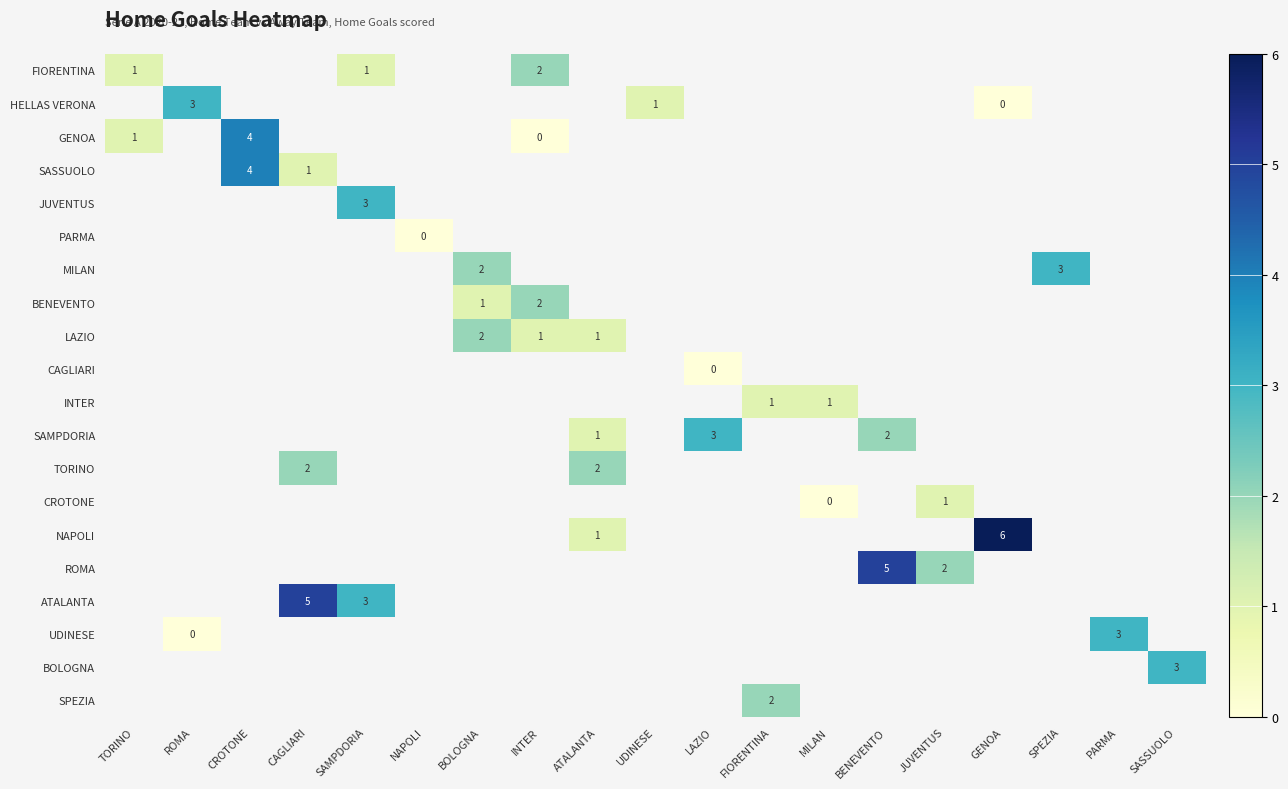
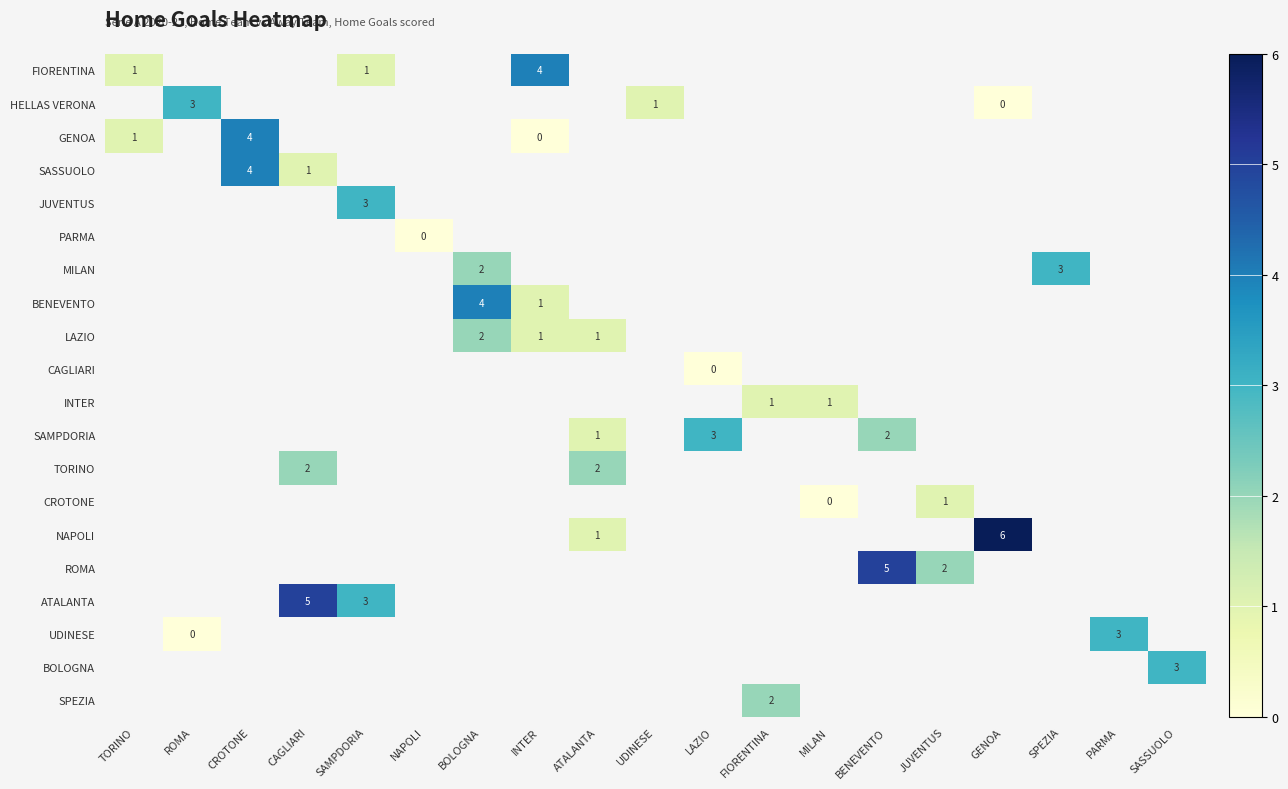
  {
    "FIORENTINA": {
      "TORINO": 1,
      "SAMPDORIA": 1,
-     "INTER": 2
+     "INTER": 4
    },
    "HELLAS VERONA": {
      "ROMA": 3,
      "UDINESE": 1,
      "GENOA": 0
    },
    "GENOA": {
      "TORINO": 1,
      "CROTONE": 4,
      "INTER": 0
    },
    "SASSUOLO": {
      "CROTONE": 4,
      "CAGLIARI": 1
    },
    "JUVENTUS": {
      "SAMPDORIA": 3
    },
    "PARMA": {
      "NAPOLI": 0
    },
    "MILAN": {
      "BOLOGNA": 2,
      "SPEZIA": 3
    },
    "BENEVENTO": {
-     "BOLOGNA": 1,
-     "INTER": 2
+     "BOLOGNA": 4,
+     "INTER": 1
    },
    "LAZIO": {
      "BOLOGNA": 2,
      "INTER": 1,
      "ATALANTA": 1
    },
    "CAGLIARI": {
      "LAZIO": 0
    },
    "INTER": {
      "FIORENTINA": 1,
      "MILAN": 1
    },
    "SAMPDORIA": {
      "ATALANTA": 1,
      "LAZIO": 3,
      "BENEVENTO": 2
    },
    "TORINO": {
      "CAGLIARI": 2,
      "ATALANTA": 2
    },
    "CROTONE": {
      "MILAN": 0,
      "JUVENTUS": 1
    },
    "NAPOLI": {
      "ATALANTA": 1,
      "GENOA": 6
    },
    "ROMA": {
      "BENEVENTO": 5,
      "JUVENTUS": 2
    },
    "ATALANTA": {
      "CAGLIARI": 5,
      "SAMPDORIA": 3
    },
    "UDINESE": {
      "ROMA": 0,
      "PARMA": 3
    },
    "BOLOGNA": {
      "SASSUOLO": 3
    },
    "SPEZIA": {
      "FIORENTINA": 2
    }
  }
